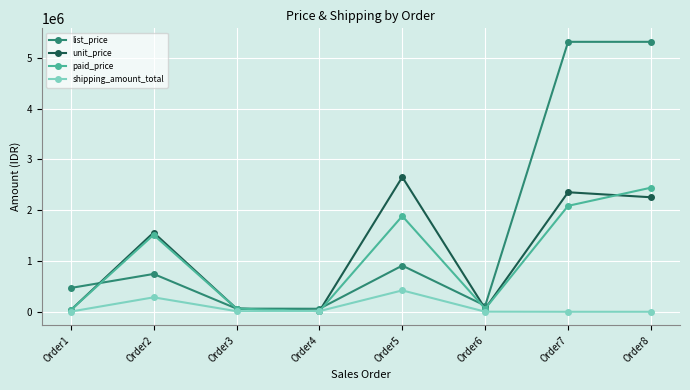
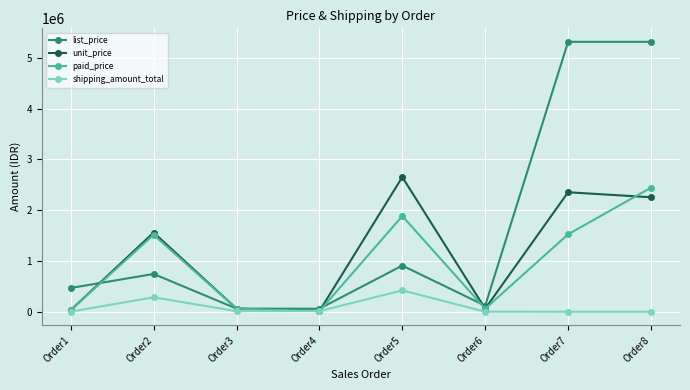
  {
    "list_price": {
      "Order1": 500000,
      "Order2": 700000,
      "Order5": 900000,
      "Order6": 100000,
      "Order7": 5300000,
      "Order8": 5300000
    },
    "unit_price": {
      "Order5": 2700000,
      "Order7": 2400000,
      "Order8": 2300000
    },
    "paid_price": {
      "Order5": 1900000,
-     "Order7": 2100000,
+     "Order7": 1500000,
      "Order8": 2400000
    },
    "shipping_amount_total": {
      "Order2": 300000,
      "Order3": 0,
      "Order5": 400000,
      "Order6": 0,
      "Order7": 0,
      "Order8": 0
    }
  }
